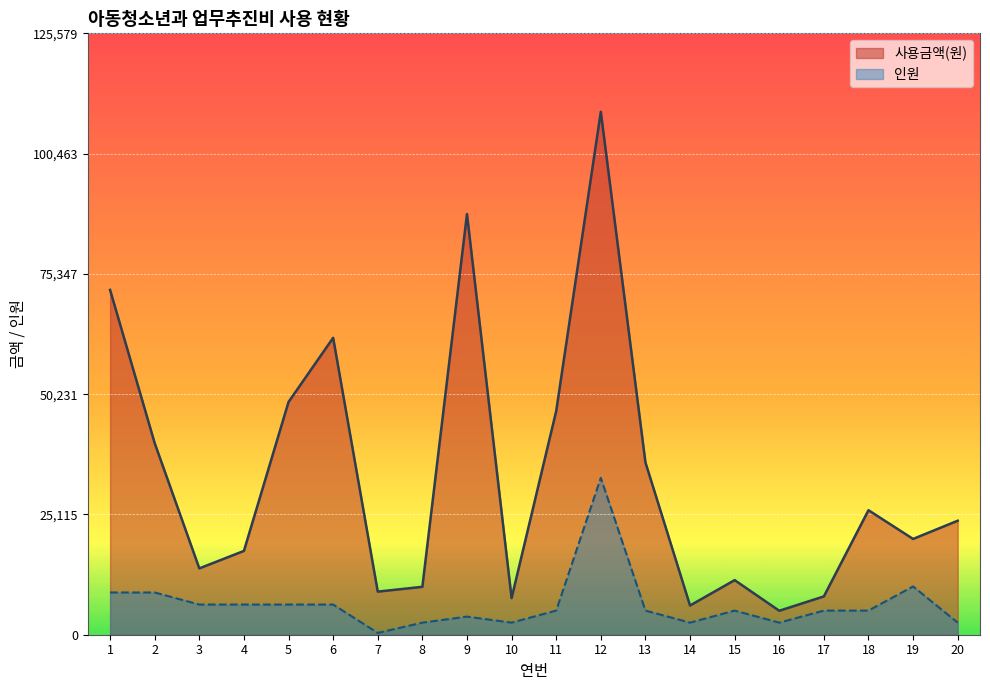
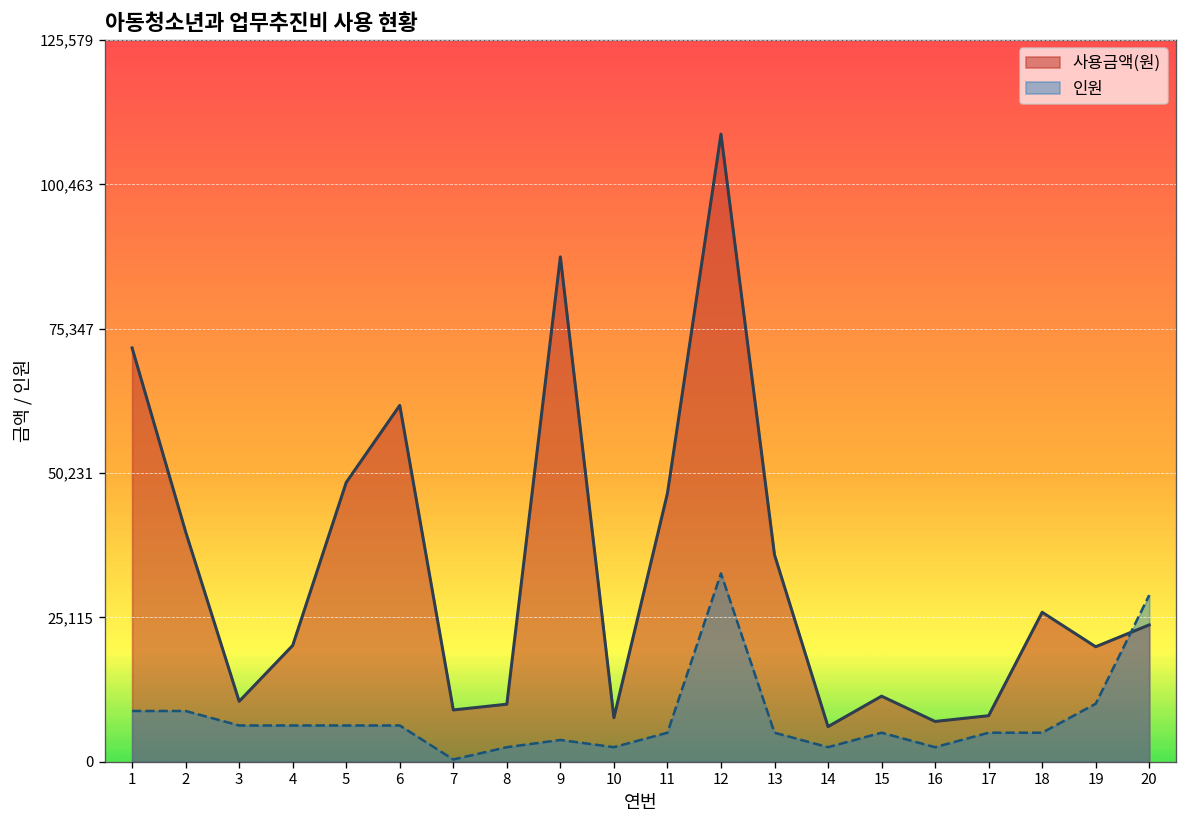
  {
    "사용금액(원)": {
      "1": "72,000",
      "2": "40,000",
-     "3": "14,000",
-     "4": "17,000",
+     "3": "10,000",
+     "4": "20,000",
      "5": "49,000",
      "6": "62,000",
      "7": "9,000",
      "8": "10,000",
      "9": "88,000",
      "10": "8,000",
      "11": "47,000",
      "12": "109,000",
      "13": "36,000",
      "14": "6,000",
      "15": "11,000",
-     "16": "5,000",
+     "16": "7,000",
      "17": "8,000",
      "18": "26,000",
      "19": "20,000",
      "20": "24,000"
    },
    "인원": {
      "1": "9,000",
      "2": "9,000",
      "3": "6,000",
      "4": "6,000",
      "5": "6,000",
      "6": "6,000",
      "7": "0",
      "8": "3,000",
      "9": "4,000",
      "10": "3,000",
      "11": "5,000",
      "12": "33,000",
      "13": "5,000",
      "14": "3,000",
      "15": "5,000",
      "16": "3,000",
      "17": "5,000",
      "18": "5,000",
      "19": "10,000",
-     "20": "3,000"
+     "20": "29,000"
    }
  }
